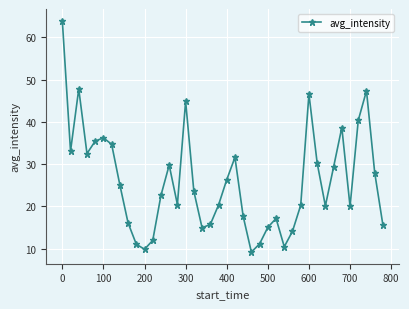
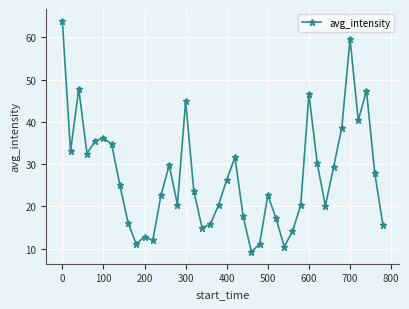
  {
    "0": 64,
    "100": 36,
-   "200": 10,
+   "200": 13,
    "300": 45,
    "400": 26,
-   "500": 15,
+   "500": 23,
    "600": 47,
-   "700": 20
+   "700": 60
  }
